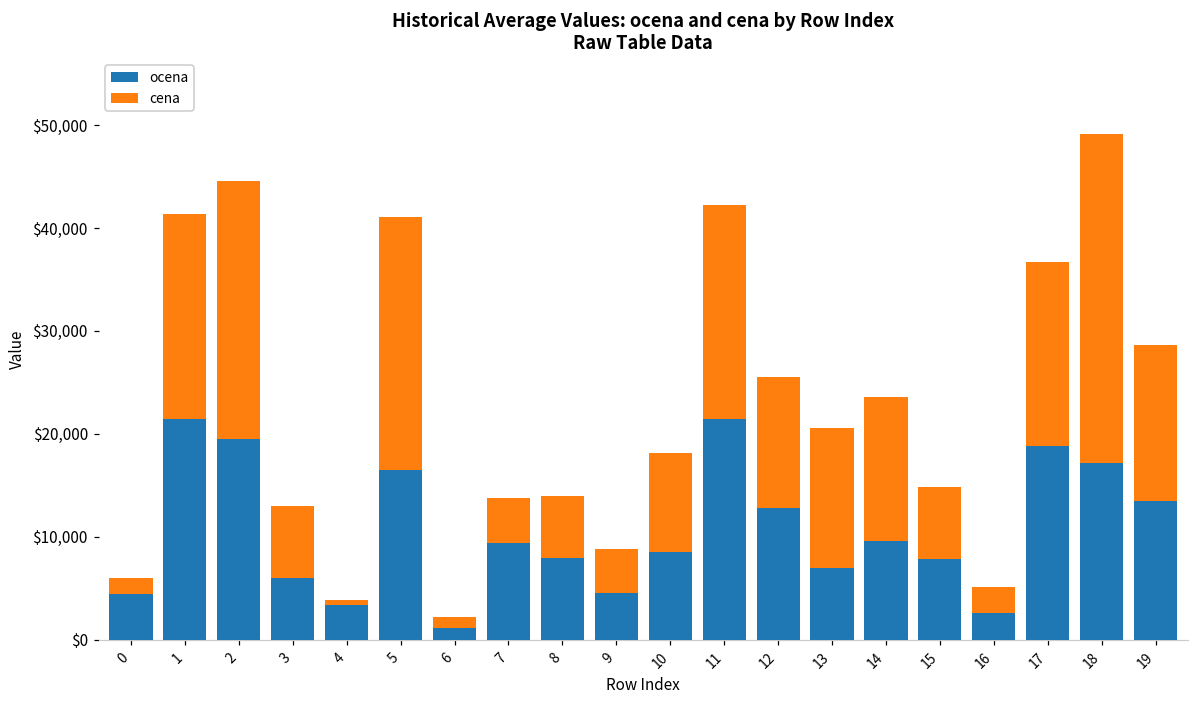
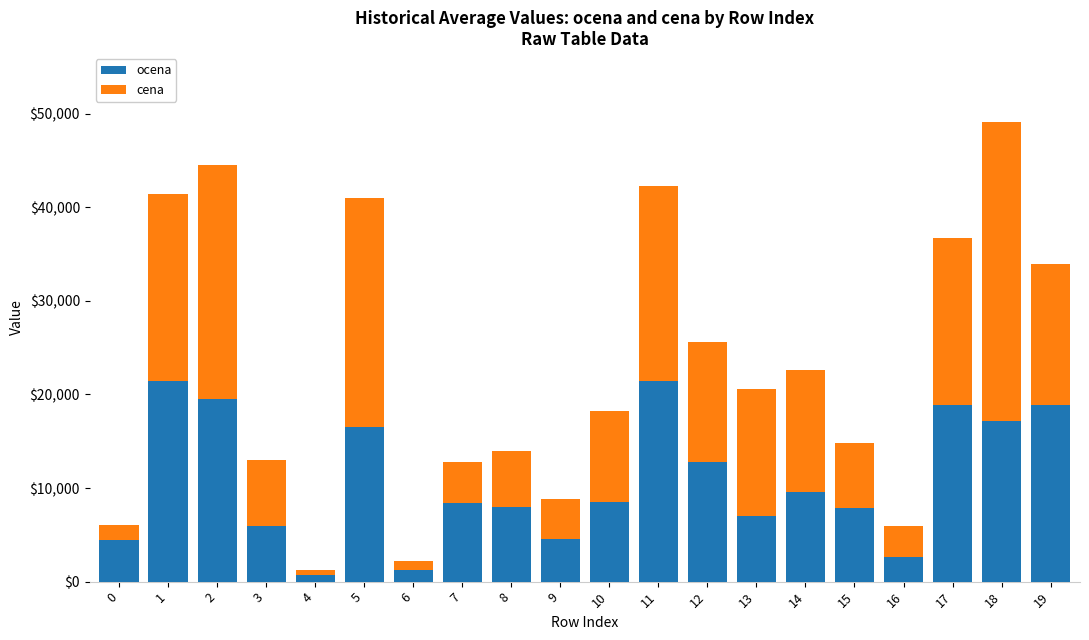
  {
    "ocena": {
      "0": "$4,000",
      "1": "$21,000",
      "2": "$20,000",
      "3": "$6,000",
-     "4": "$3,000",
+     "4": "$1,000",
      "5": "$17,000",
      "6": "$1,000",
-     "7": "$9,000",
+     "7": "$8,000",
      "8": "$8,000",
      "9": "$5,000",
      "10": "$8,000",
      "11": "$21,000",
      "12": "$13,000",
      "13": "$7,000",
      "14": "$10,000",
      "15": "$8,000",
      "16": "$3,000",
      "17": "$19,000",
      "18": "$17,000",
-     "19": "$13,000"
+     "19": "$19,000"
    },
    "cena": {
      "0": "$2,000",
      "1": "$20,000",
      "2": "$25,000",
      "3": "$7,000",
      "4": "$0",
      "5": "$25,000",
      "6": "$1,000",
      "7": "$4,000",
      "8": "$6,000",
      "9": "$4,000",
      "10": "$10,000",
      "11": "$21,000",
      "12": "$13,000",
      "13": "$14,000",
-     "14": "$14,000",
+     "14": "$13,000",
      "15": "$7,000",
-     "16": "$2,000",
+     "16": "$3,000",
      "17": "$18,000",
      "18": "$32,000",
      "19": "$15,000"
    }
  }
